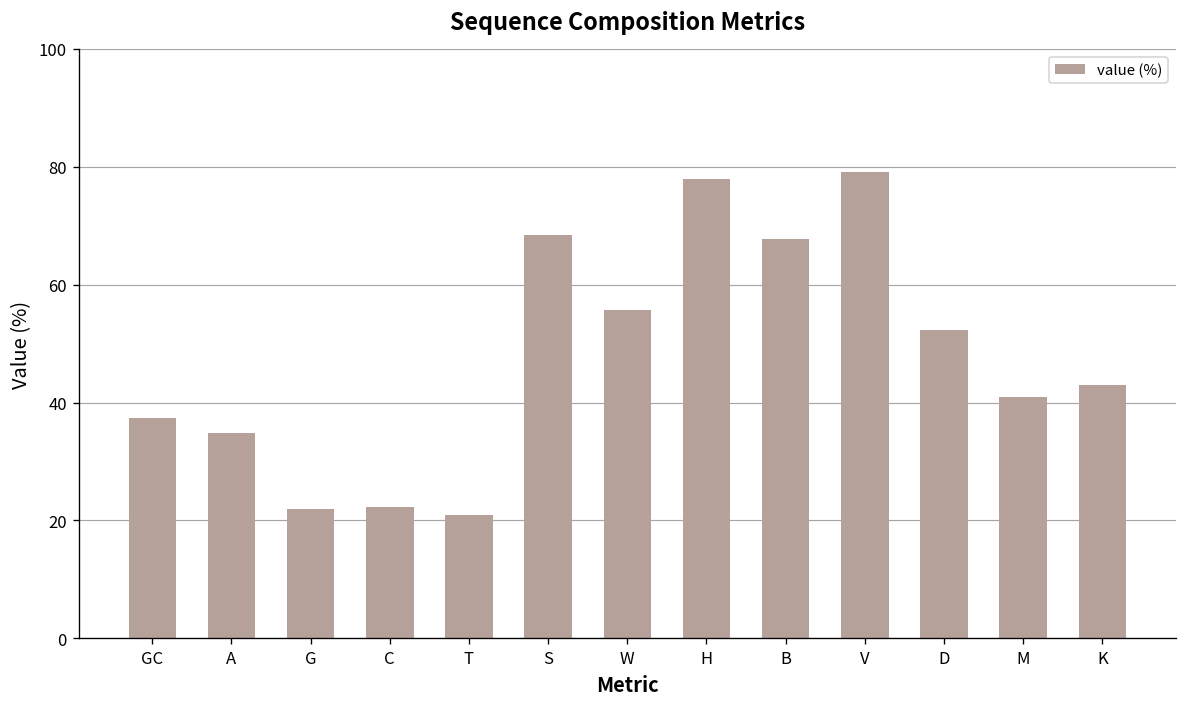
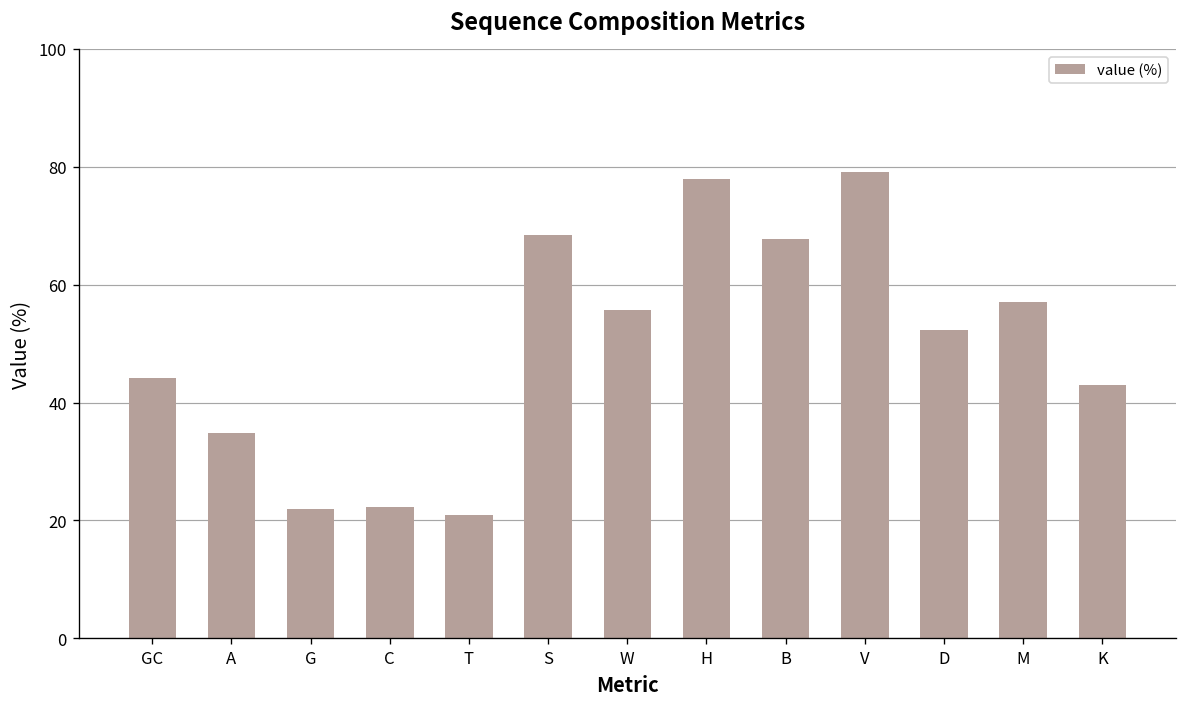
  {
-   "GC": 37,
+   "GC": 44,
    "A": 35,
    "G": 22,
    "C": 22,
    "T": 21,
    "S": 69,
    "W": 56,
    "H": 78,
    "B": 68,
    "V": 79,
    "D": 52,
-   "M": 41,
+   "M": 57,
    "K": 43
  }
